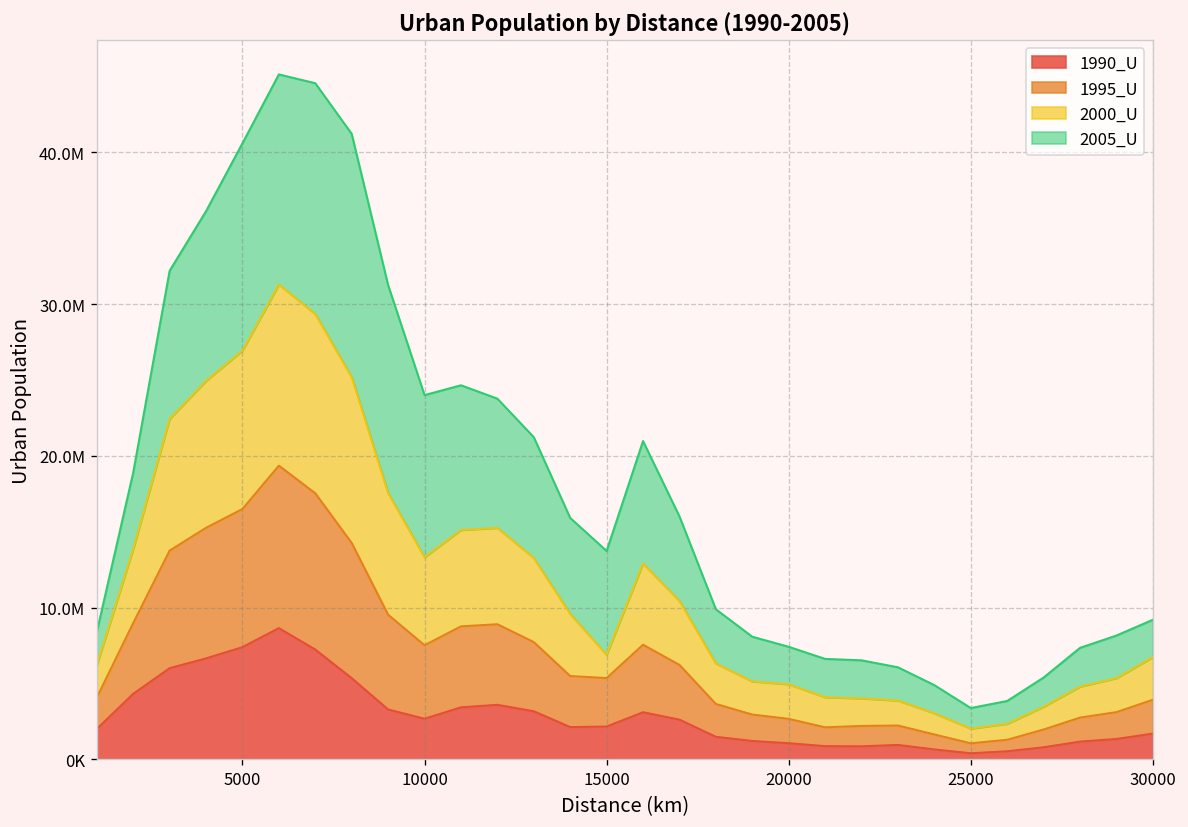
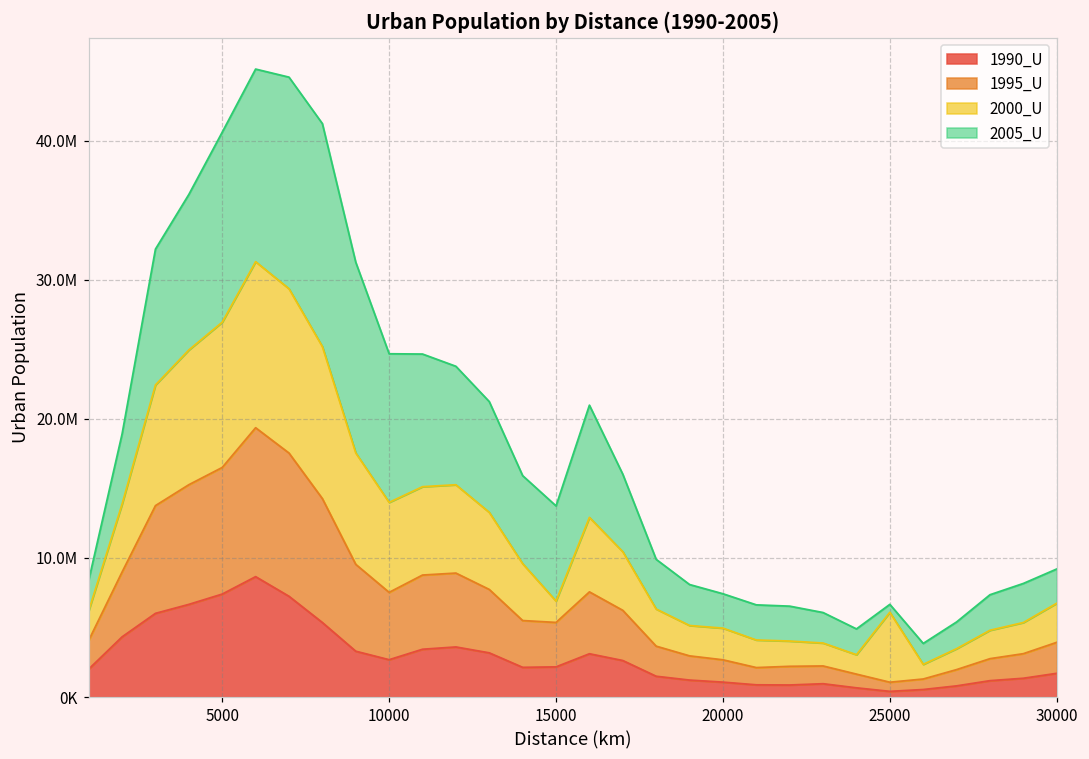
  {
    "2000_U": {
      "5000": 10400000,
-     "10000": 5800000,
+     "10000": 6500000,
      "15000": 1500000,
      "20000": 2300000,
-     "25000": 1000000,
+     "25000": 5000000,
      "30000": 2800000
    },
    "2005_U": {
      "5000": 13700000,
      "10000": 10700000,
      "15000": 6800000,
      "20000": 2500000,
-     "25000": 1400000,
+     "25000": 600000,
      "30000": 2500000
    }
  }
